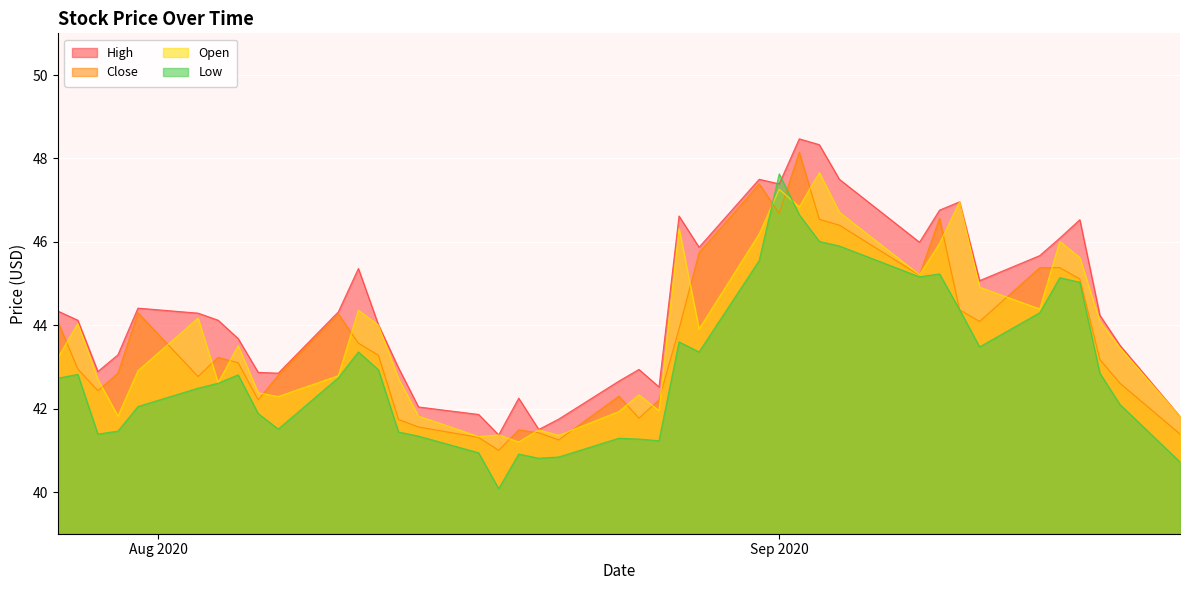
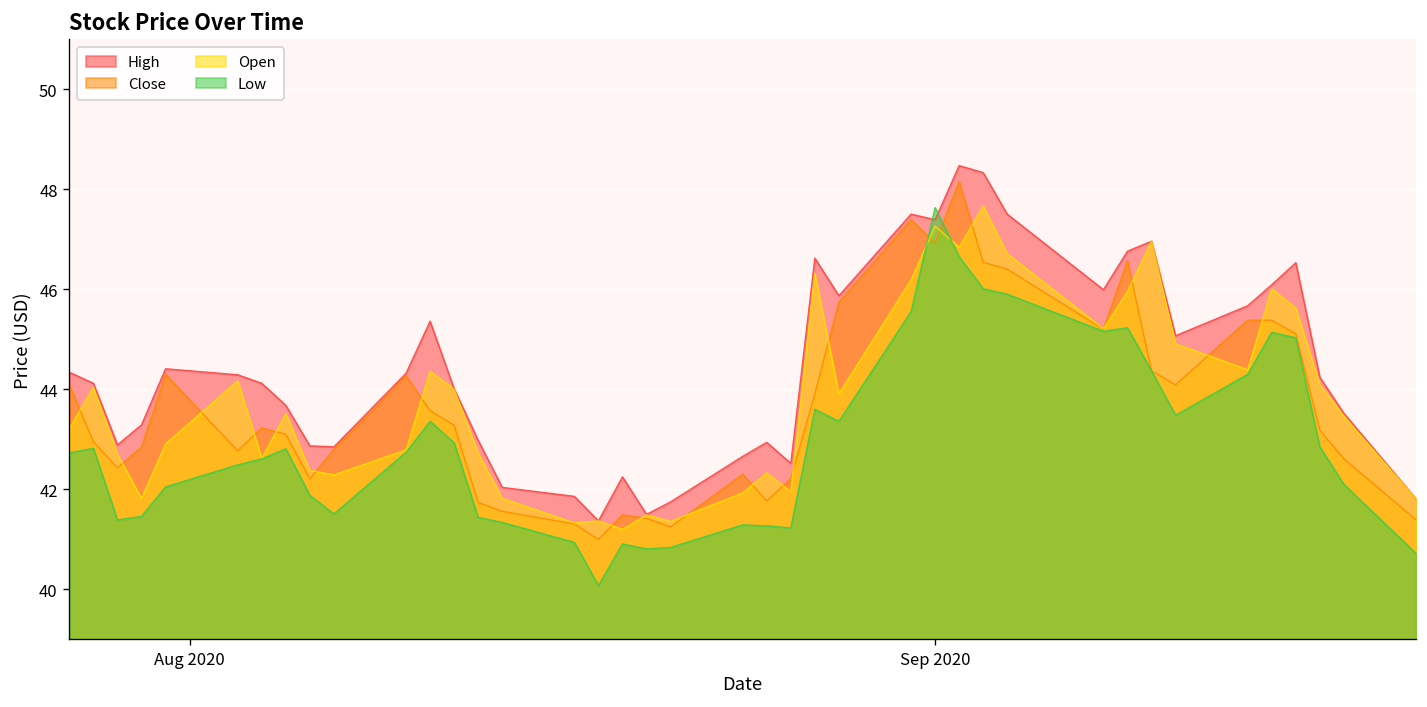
  {
    "High": {
      "Sep 2020": 47.4
    },
    "Close": {
-     "Sep 2020": 46.7
+     "Sep 2020": 46.9
    },
    "Open": {
      "Sep 2020": 47.3
    },
    "Low": {
      "Sep 2020": 47.6
    }
  }
